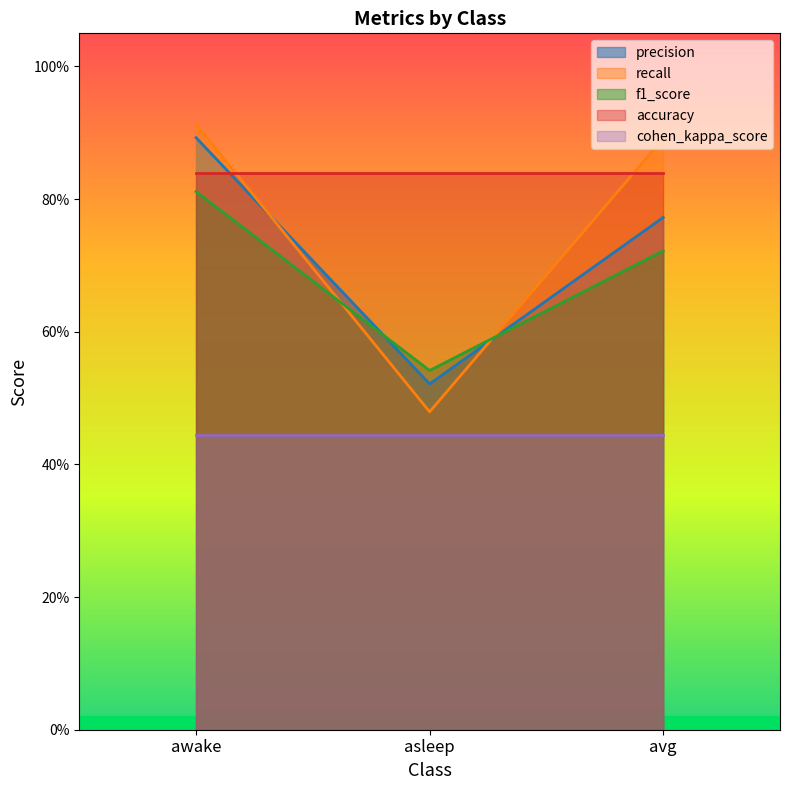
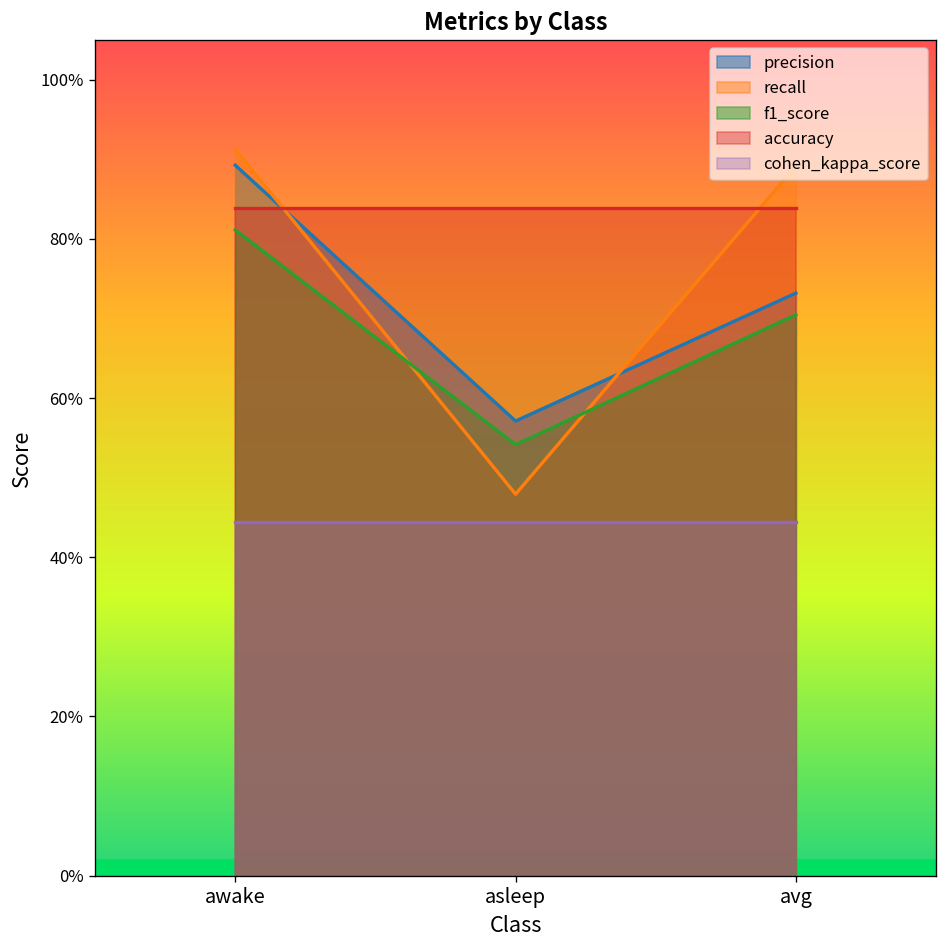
  {
    "precision": {
      "awake": "89%",
-     "asleep": "52%",
-     "avg": "77%"
+     "asleep": "57%",
+     "avg": "73%"
    },
    "recall": {
      "awake": "91%",
      "asleep": "48%"
    },
    "f1_score": {
      "awake": "81%",
      "asleep": "54%",
-     "avg": "72%"
+     "avg": "70%"
    },
    "accuracy": {
      "awake": "84%",
      "asleep": "84%",
      "avg": "84%"
    },
    "cohen_kappa_score": {
      "awake": "44%",
      "asleep": "44%",
      "avg": "44%"
    }
  }
